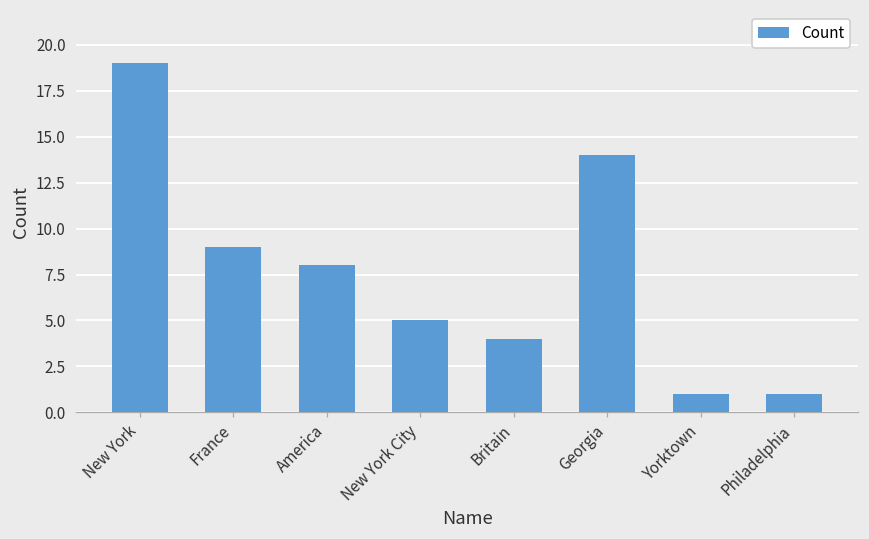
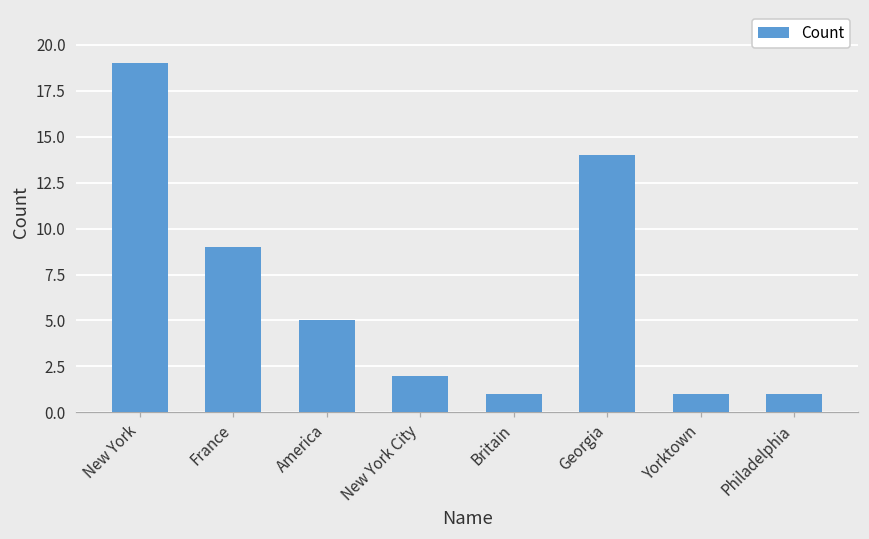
  {
    "New York": 19,
    "France": 9,
-   "America": 8,
-   "New York City": 5,
-   "Britain": 4,
+   "America": 5,
+   "New York City": 2,
+   "Britain": 1,
    "Georgia": 14,
    "Yorktown": 1,
    "Philadelphia": 1
  }
